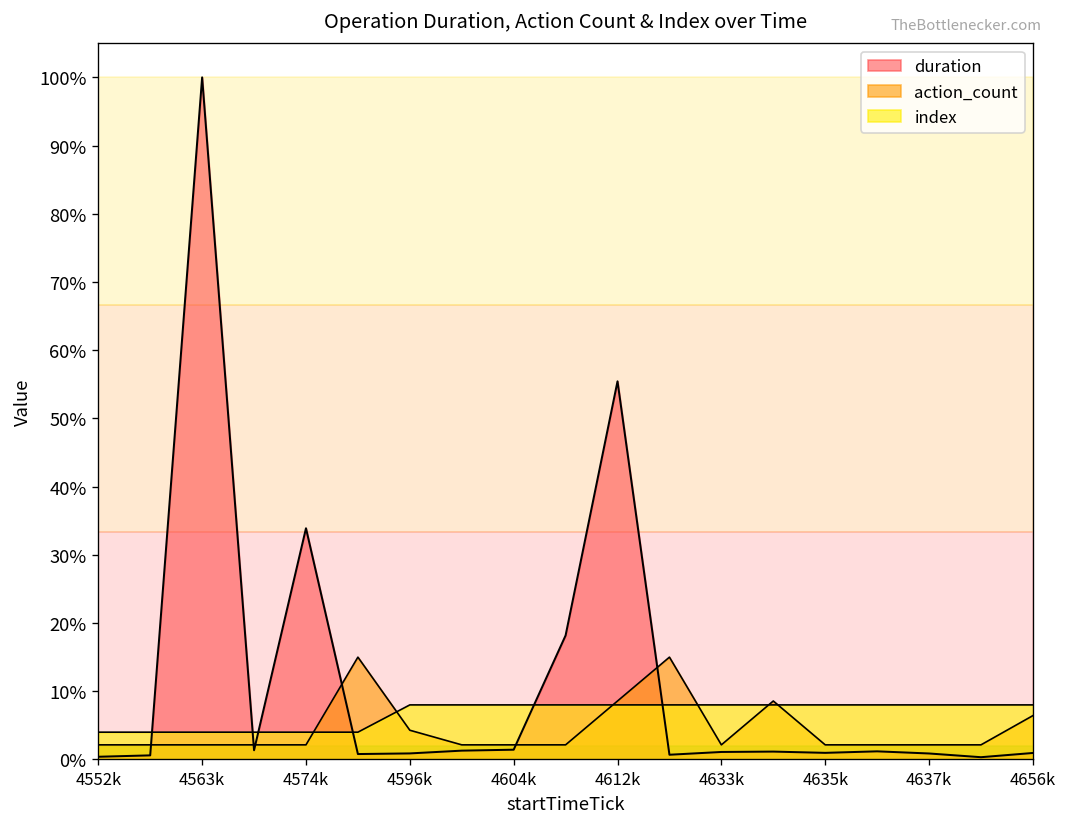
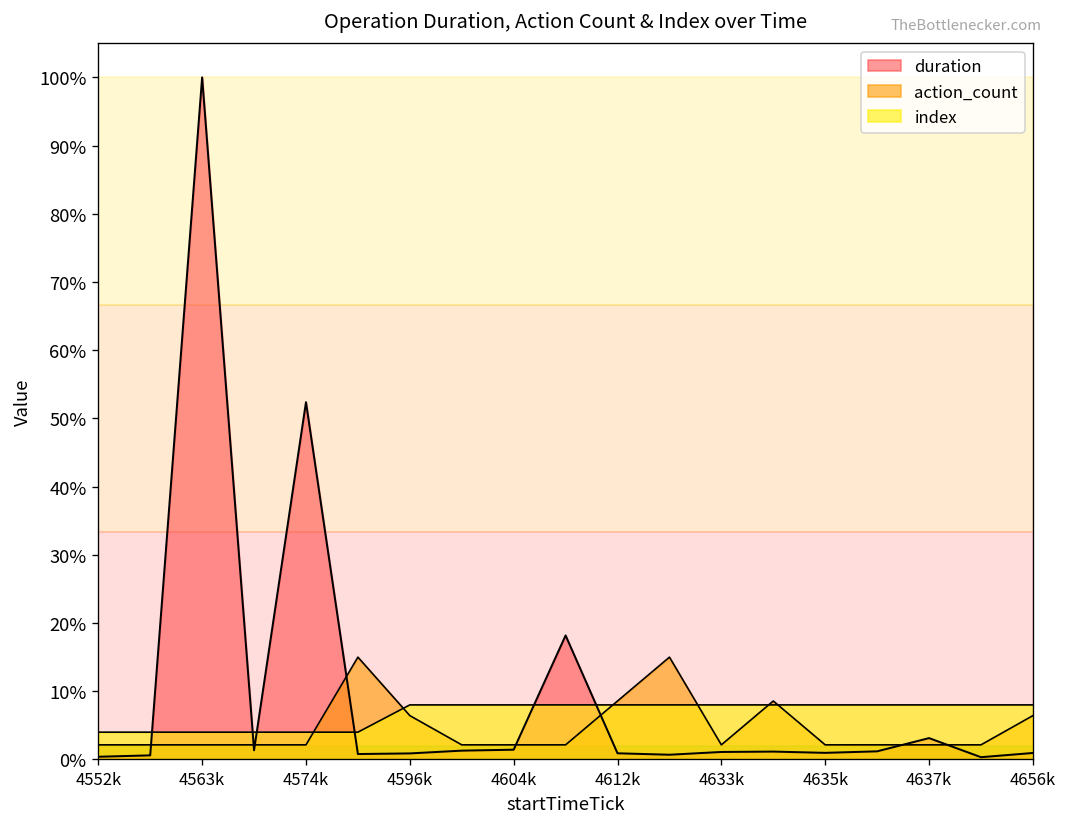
  {
    "duration": {
      "4552k": "0%",
      "4563k": "100%",
-     "4574k": "34%",
+     "4574k": "52%",
      "4596k": "1%",
      "4604k": "1%",
-     "4612k": "55%",
+     "4612k": "1%",
      "4633k": "1%",
      "4635k": "1%",
-     "4637k": "1%",
+     "4637k": "3%",
      "4656k": "1%"
    },
    "action_count": {
      "4552k": "2%",
      "4563k": "2%",
      "4574k": "2%",
-     "4596k": "4%",
+     "4596k": "6%",
      "4604k": "2%",
      "4612k": "9%",
      "4633k": "2%",
      "4635k": "2%",
      "4637k": "2%",
      "4656k": "6%"
    },
    "index": {
      "4552k": "4%",
      "4563k": "4%",
      "4574k": "4%",
      "4596k": "8%",
      "4604k": "8%",
      "4612k": "8%",
      "4633k": "8%",
      "4635k": "8%",
      "4637k": "8%",
      "4656k": "8%"
    }
  }
